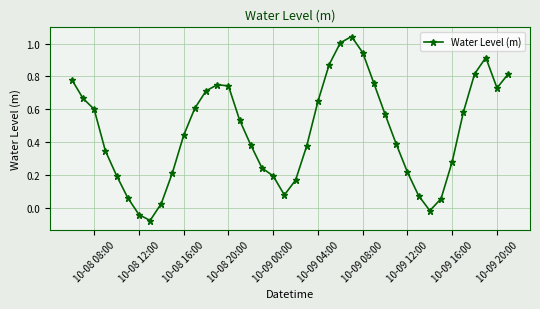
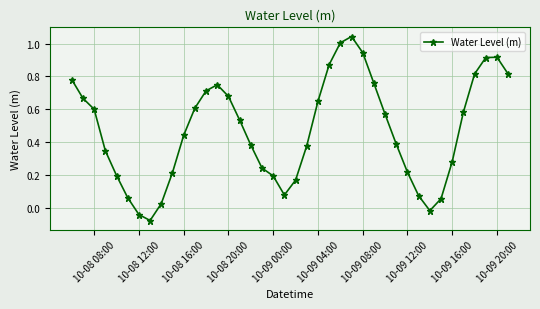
  {
    "10-08 08:00": 0.60,
    "10-08 12:00": -0.04,
    "10-08 16:00": 0.44,
-   "10-08 20:00": 0.74,
+   "10-08 20:00": 0.68,
    "10-09 00:00": 0.19,
    "10-09 04:00": 0.65,
    "10-09 08:00": 0.95,
    "10-09 12:00": 0.22,
    "10-09 16:00": 0.28,
-   "10-09 20:00": 0.73
+   "10-09 20:00": 0.92
  }
